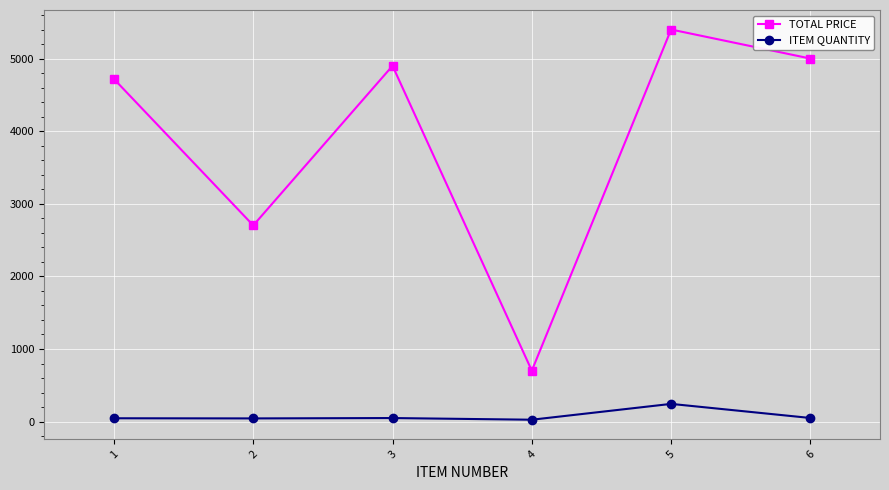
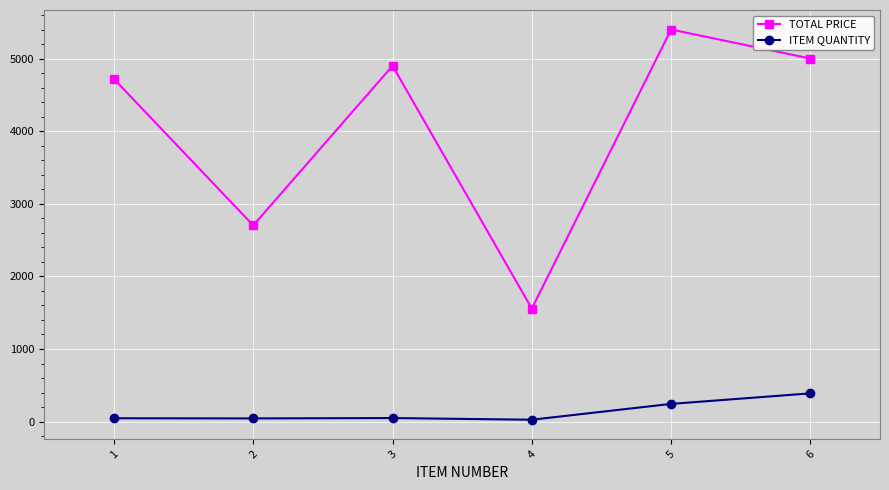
  {
    "TOTAL PRICE": {
      "1": 4700,
      "2": 2700,
      "3": 4900,
-     "4": 700,
+     "4": 1600,
      "5": 5400,
      "6": 5000
    },
    "ITEM QUANTITY": {
      "1": 0,
      "2": 0,
      "3": 0,
      "4": 0,
      "5": 200,
-     "6": 100
+     "6": 400
    }
  }
